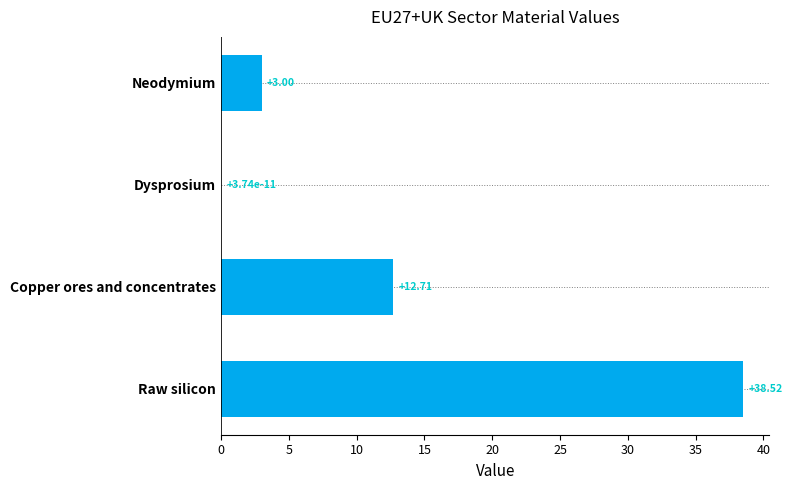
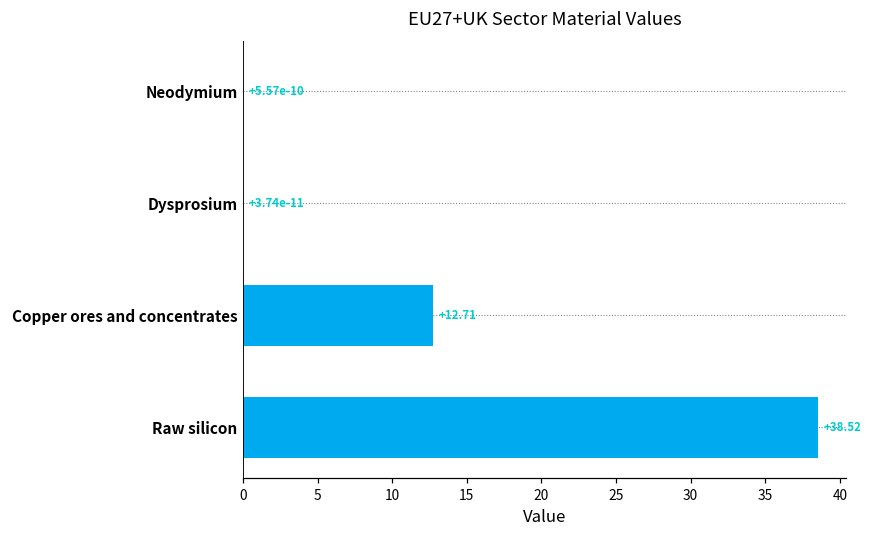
  {
-   "Neodymium": "+3.00",
+   "Neodymium": "+5.57e-10",
    "Dysprosium": "+3.74e-11",
    "Copper ores and concentrates": "+12.71",
    "Raw silicon": "+38.52"
  }
